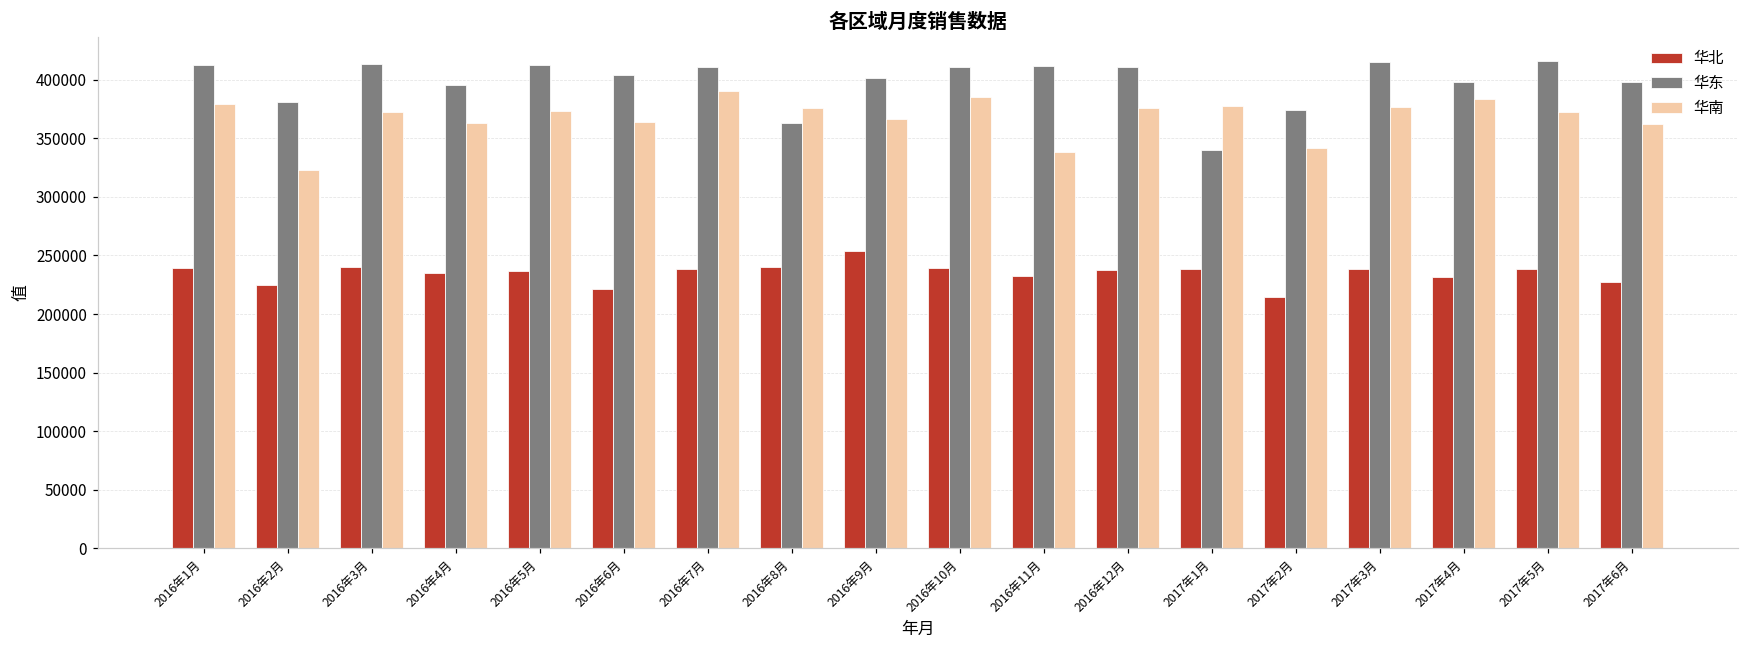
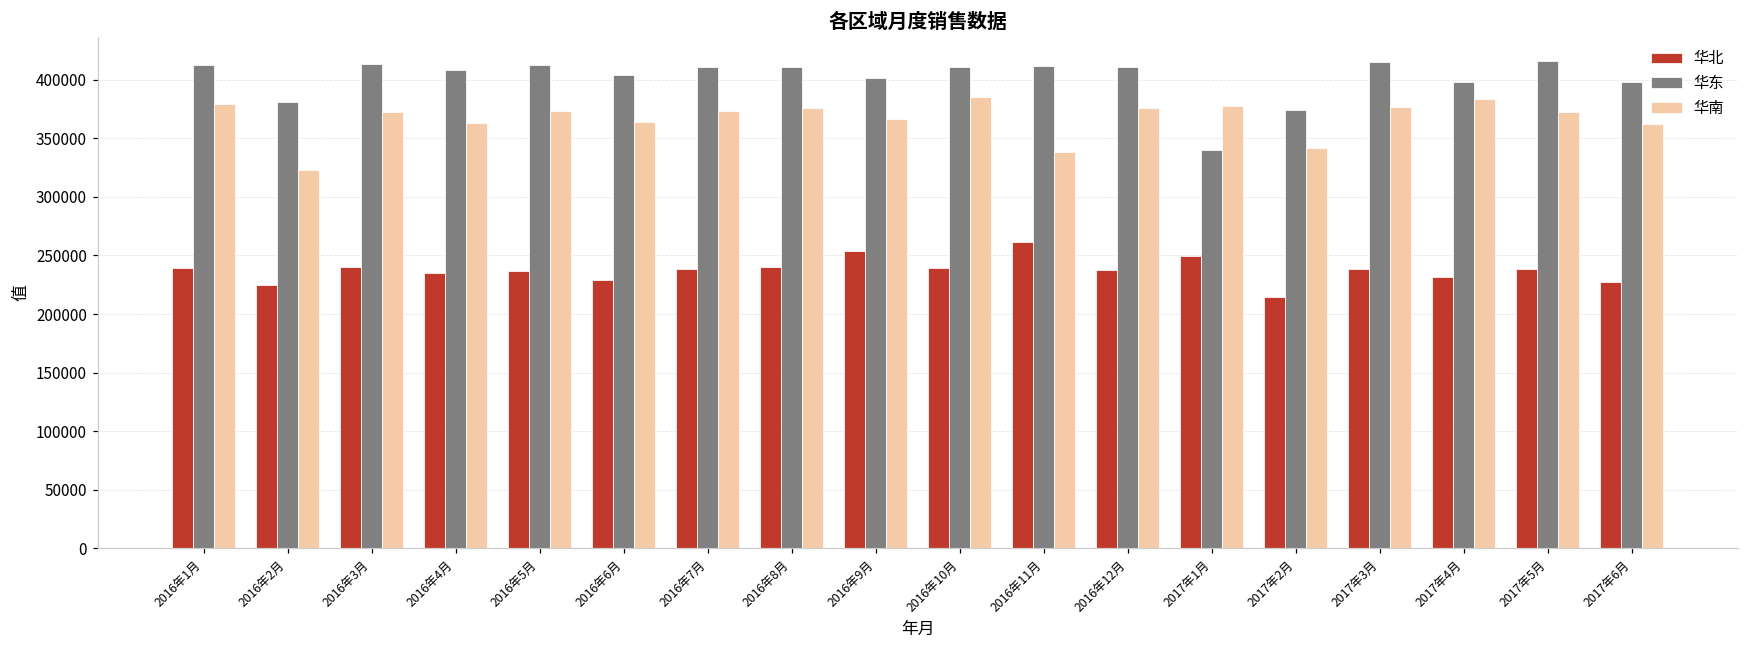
  {
    "华北": {
      "2016年1月": 239000,
      "2016年2月": 225000,
      "2016年3月": 240000,
      "2016年4月": 235000,
      "2016年5月": 237000,
-     "2016年6月": 222000,
+     "2016年6月": 229000,
      "2016年7月": 238000,
      "2016年8月": 240000,
      "2016年9月": 254000,
      "2016年10月": 239000,
-     "2016年11月": 232000,
+     "2016年11月": 262000,
      "2016年12月": 237000,
-     "2017年1月": 238000,
+     "2017年1月": 249000,
      "2017年2月": 214000,
      "2017年3月": 238000,
      "2017年4月": 231000,
      "2017年5月": 239000,
      "2017年6月": 227000
    },
    "华东": {
      "2016年1月": 412000,
      "2016年2月": 381000,
      "2016年3月": 413000,
-     "2016年4月": 396000,
+     "2016年4月": 408000,
      "2016年5月": 413000,
      "2016年6月": 404000,
      "2016年7月": 411000,
-     "2016年8月": 363000,
+     "2016年8月": 411000,
      "2016年9月": 401000,
      "2016年10月": 411000,
      "2016年11月": 412000,
      "2016年12月": 411000,
      "2017年1月": 340000,
      "2017年2月": 375000,
      "2017年3月": 415000,
      "2017年4月": 398000,
      "2017年5月": 416000,
      "2017年6月": 398000
    },
    "华南": {
      "2016年1月": 380000,
      "2016年2月": 323000,
      "2016年3月": 372000,
      "2016年4月": 363000,
      "2016年5月": 374000,
      "2016年6月": 364000,
-     "2016年7月": 390000,
+     "2016年7月": 373000,
      "2016年8月": 376000,
      "2016年9月": 366000,
      "2016年10月": 385000,
      "2016年11月": 338000,
      "2016年12月": 376000,
      "2017年1月": 377000,
      "2017年2月": 342000,
      "2017年3月": 377000,
      "2017年4月": 383000,
      "2017年5月": 373000,
      "2017年6月": 362000
    }
  }
